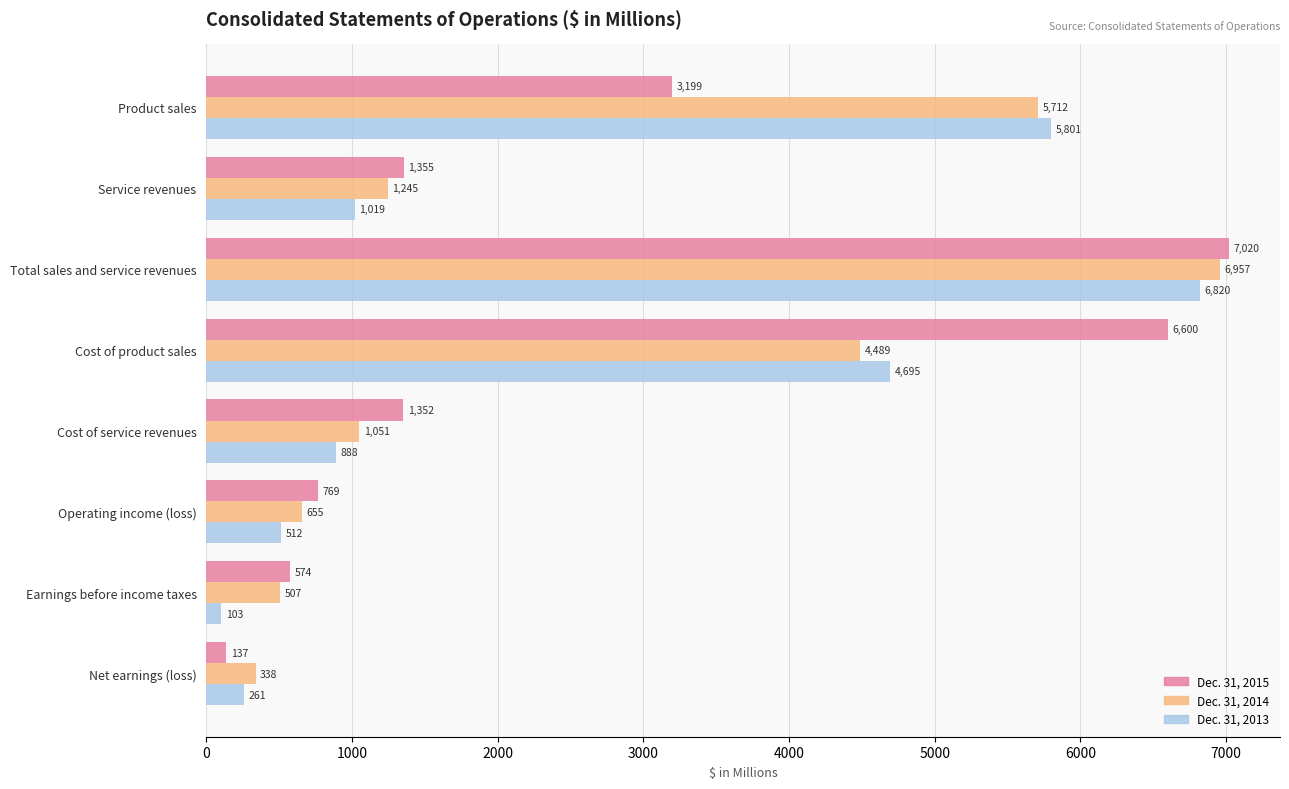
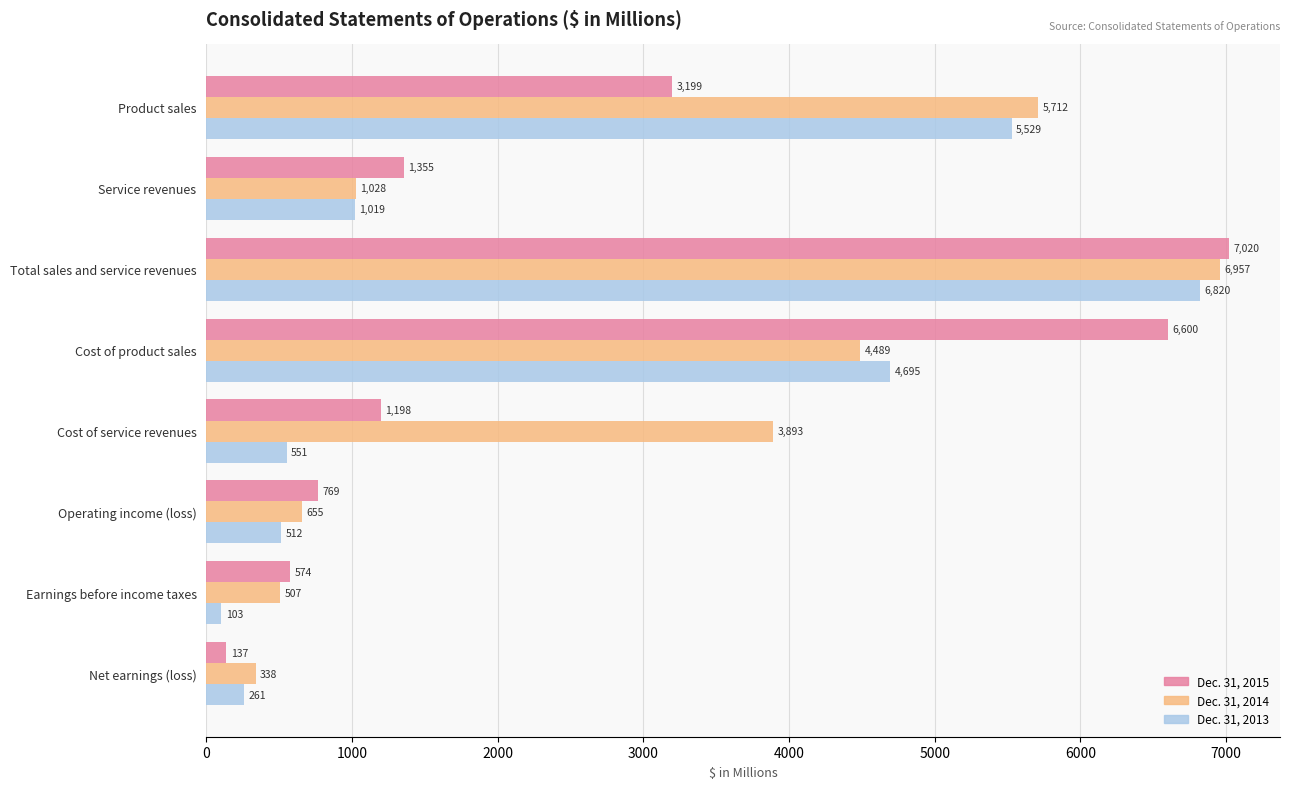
  {
    "Dec. 31, 2015": {
      "Product sales": "3,199",
      "Service revenues": "1,355",
      "Total sales and service revenues": "7,020",
      "Cost of product sales": "6,600",
-     "Cost of service revenues": "1,352",
+     "Cost of service revenues": "1,198",
      "Operating income (loss)": "769",
      "Earnings before income taxes": "574",
      "Net earnings (loss)": "137"
    },
    "Dec. 31, 2014": {
      "Product sales": "5,712",
-     "Service revenues": "1,245",
+     "Service revenues": "1,028",
      "Total sales and service revenues": "6,957",
      "Cost of product sales": "4,489",
-     "Cost of service revenues": "1,051",
+     "Cost of service revenues": "3,893",
      "Operating income (loss)": "655",
      "Earnings before income taxes": "507",
      "Net earnings (loss)": "338"
    },
    "Dec. 31, 2013": {
-     "Product sales": "5,801",
+     "Product sales": "5,529",
      "Service revenues": "1,019",
      "Total sales and service revenues": "6,820",
      "Cost of product sales": "4,695",
-     "Cost of service revenues": "888",
+     "Cost of service revenues": "551",
      "Operating income (loss)": "512",
      "Earnings before income taxes": "103",
      "Net earnings (loss)": "261"
    }
  }
